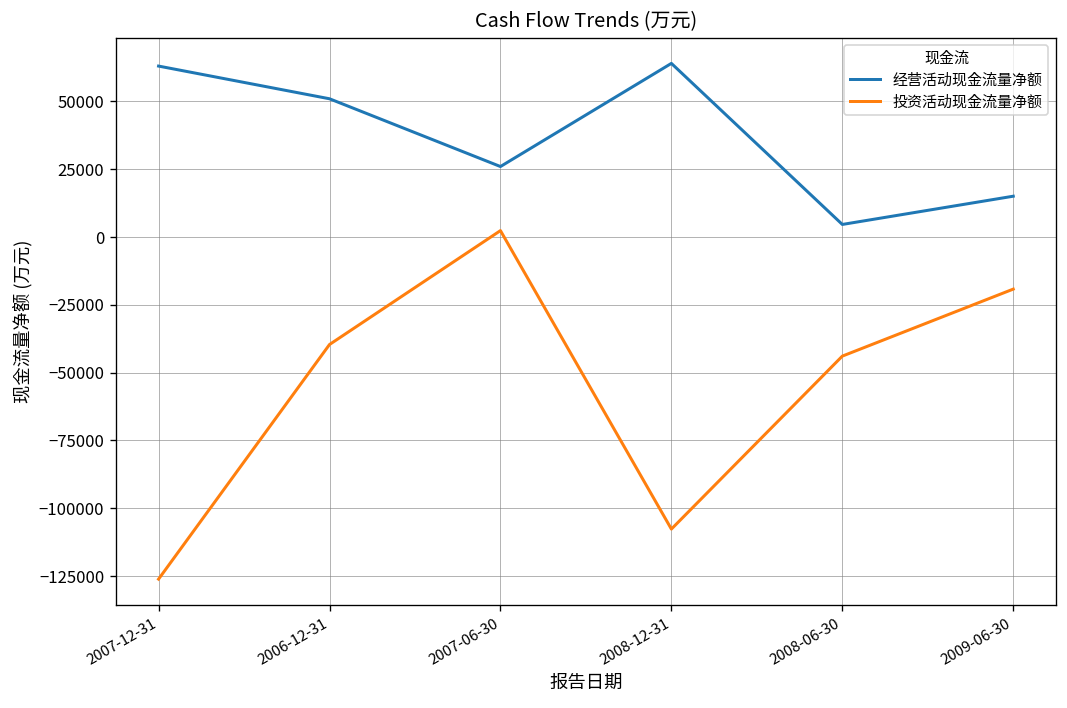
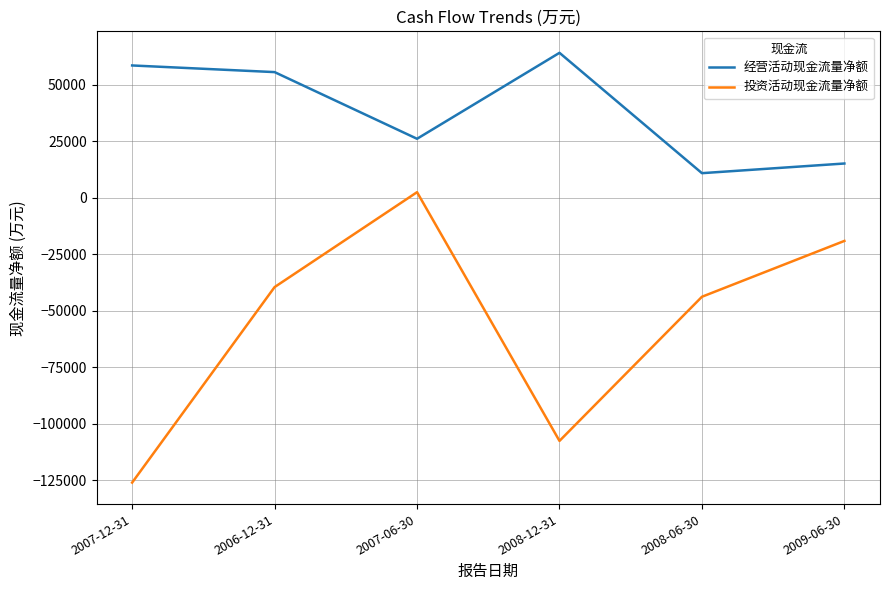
  {
    "经营活动现金流量净额": {
-     "2007-12-31": 63000,
-     "2006-12-31": 51000,
+     "2007-12-31": 58000,
+     "2006-12-31": 56000,
      "2007-06-30": 26000,
      "2008-12-31": 64000,
-     "2008-06-30": 5000,
+     "2008-06-30": 11000,
      "2009-06-30": 15000
    },
    "投资活动现金流量净额": {
      "2007-12-31": -126000,
      "2006-12-31": -40000,
      "2007-06-30": 2000,
      "2008-12-31": -108000,
      "2008-06-30": -44000,
      "2009-06-30": -19000
    }
  }
